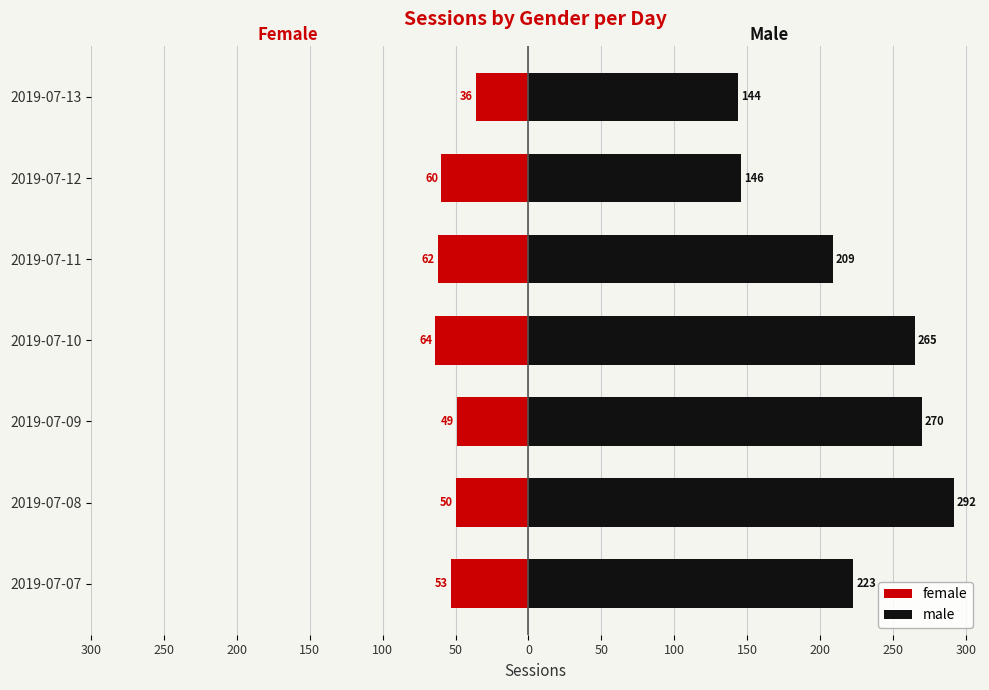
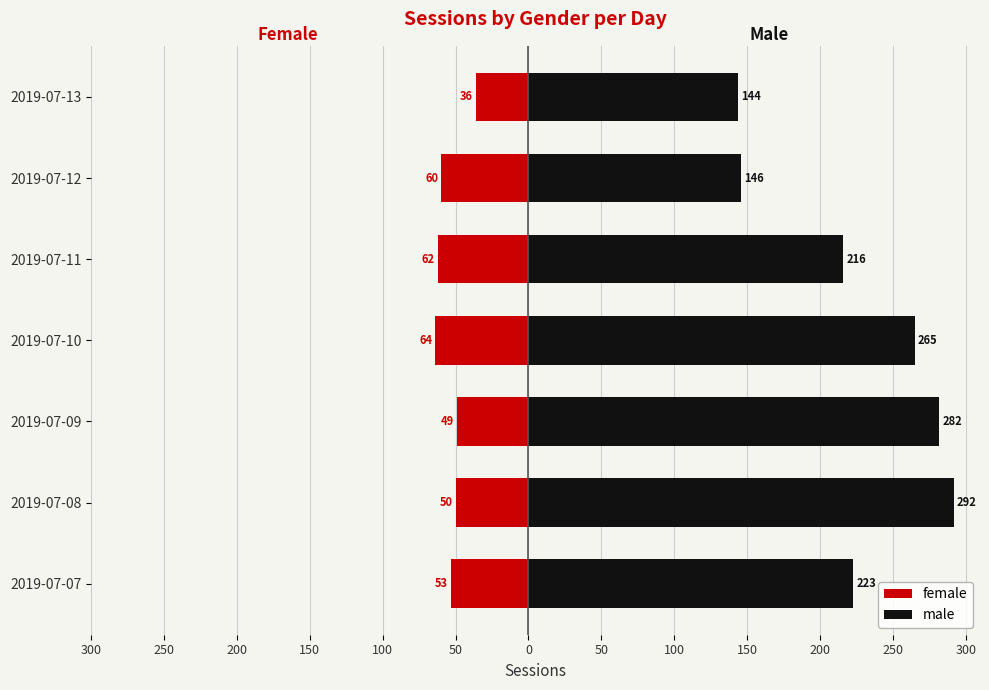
  {
    "male": {
      "2019-07-13": 144,
      "2019-07-12": 146,
-     "2019-07-11": 209,
+     "2019-07-11": 216,
      "2019-07-10": 265,
-     "2019-07-09": 270,
+     "2019-07-09": 282,
      "2019-07-08": 292,
      "2019-07-07": 223
    }
  }
